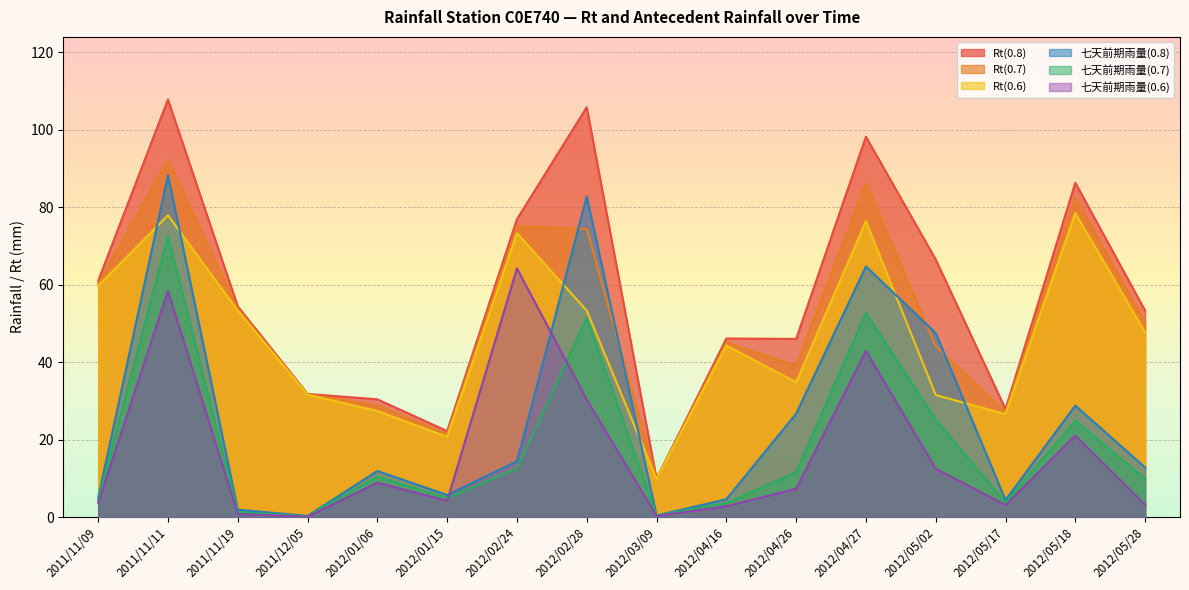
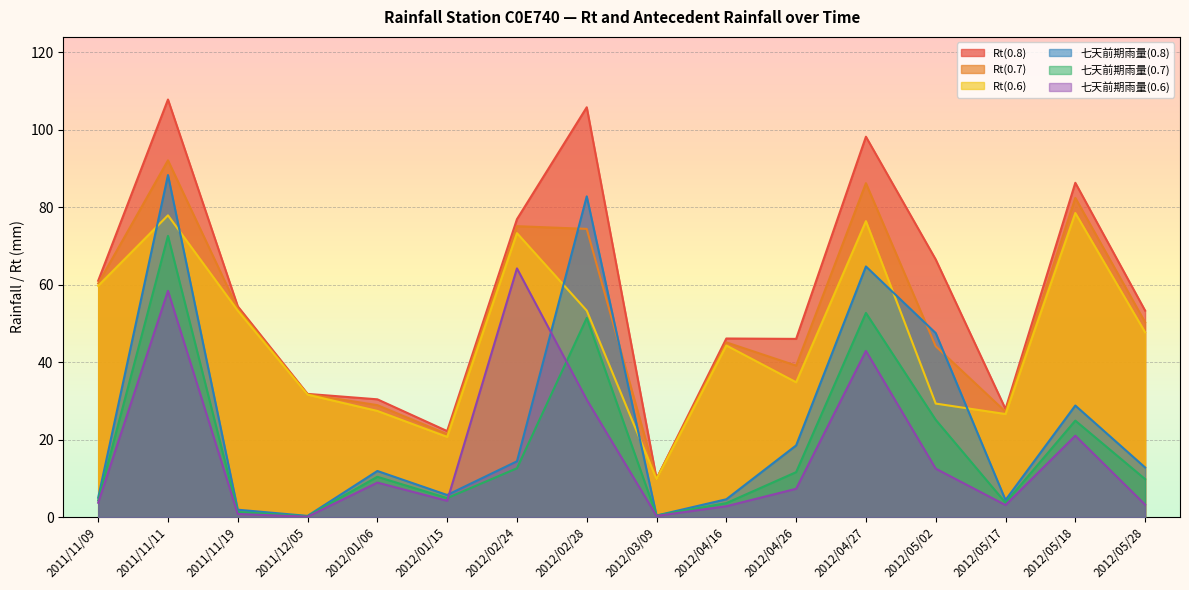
  {
    "Rt(0.6)": {
      "2011/11/11": 78,
      "2012/01/06": 27,
      "2012/01/15": 21,
      "2012/02/24": 73,
      "2012/02/28": 53,
      "2012/04/16": 44,
      "2012/04/26": 35,
      "2012/04/27": 76,
-     "2012/05/02": 32,
+     "2012/05/02": 29,
      "2012/05/18": 79,
      "2012/05/28": 48
    },
    "七天前期雨量(0.8)": {
      "2011/11/09": 5,
      "2011/11/11": 88,
      "2012/01/06": 12,
      "2012/01/15": 6,
      "2012/02/24": 14,
      "2012/02/28": 83,
      "2012/04/16": 5,
-     "2012/04/26": 27,
+     "2012/04/26": 19,
      "2012/04/27": 65,
      "2012/05/02": 48,
      "2012/05/17": 4,
      "2012/05/18": 29,
      "2012/05/28": 13
    },
    "七天前期雨量(0.7)": {
      "2011/11/11": 73,
      "2012/01/06": 10,
      "2012/01/15": 5,
      "2012/02/24": 13,
      "2012/02/28": 51,
      "2012/04/16": 4,
      "2012/04/26": 12,
      "2012/04/27": 53,
      "2012/05/02": 25,
      "2012/05/18": 25,
      "2012/05/28": 10
    },
    "七天前期雨量(0.6)": {
      "2011/11/11": 58,
      "2012/01/06": 9,
      "2012/01/15": 4,
      "2012/02/24": 64,
      "2012/02/28": 30,
      "2012/04/16": 3,
      "2012/04/26": 7,
      "2012/04/27": 43,
      "2012/05/02": 13,
      "2012/05/18": 21,
      "2012/05/28": 3
    }
  }
